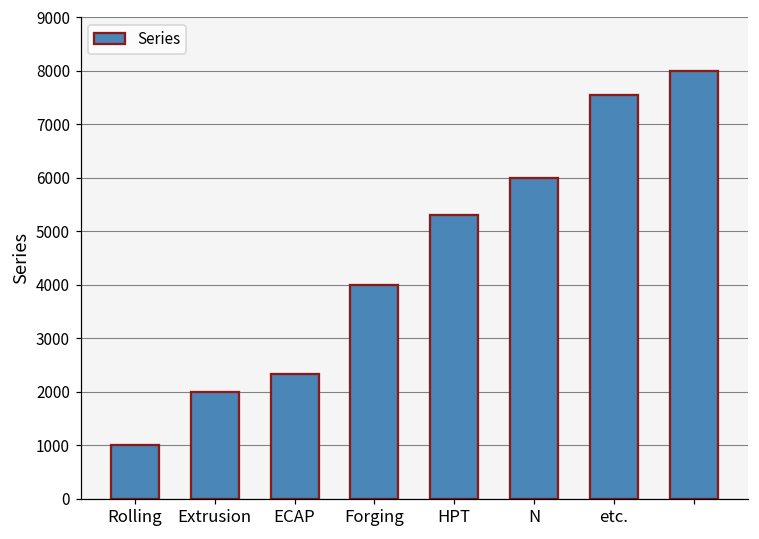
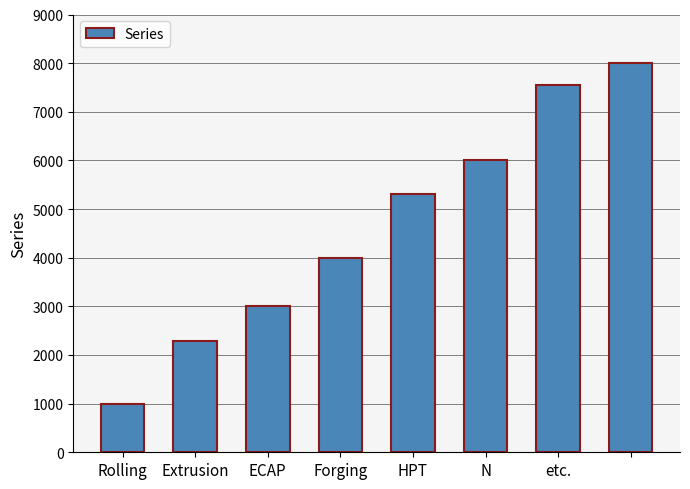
  {
    "Rolling": 1000,
-   "Extrusion": 2000,
-   "ECAP": 2300,
+   "Extrusion": 2300,
+   "ECAP": 3000,
    "Forging": 4000,
    "HPT": 5300,
    "N": 6000,
    "etc.": 7500
  }
